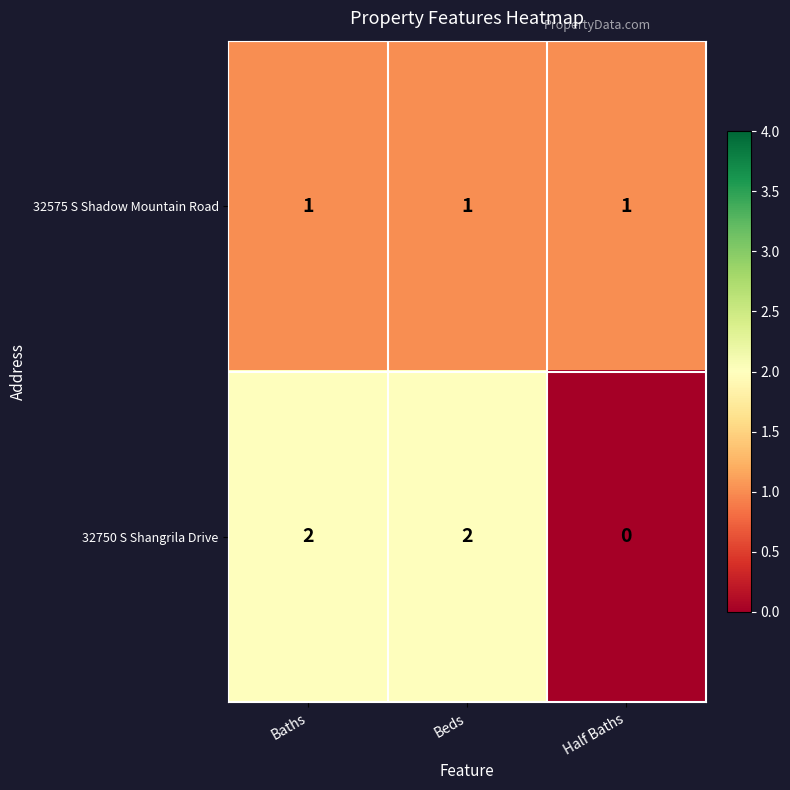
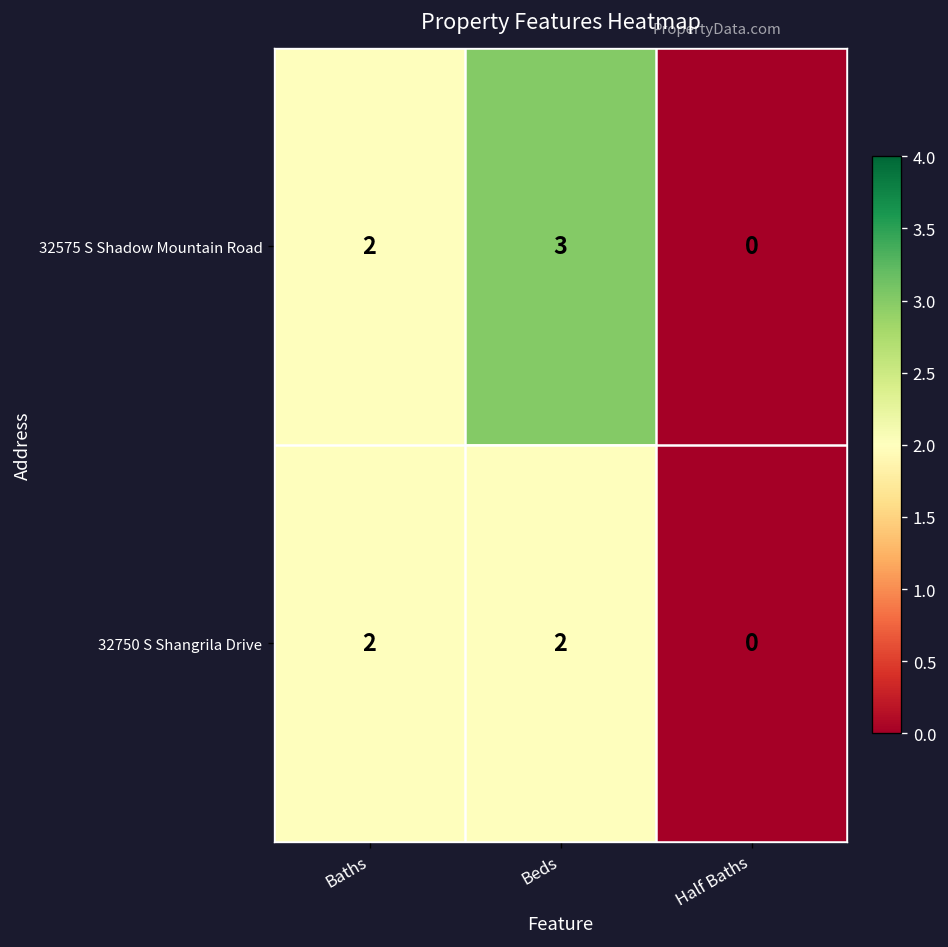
  {
    "32575 S Shadow Mountain Road": {
-     "Baths": 1,
-     "Beds": 1,
-     "Half Baths": 1
+     "Baths": 2,
+     "Beds": 3,
+     "Half Baths": 0
    },
    "32750 S Shangrila Drive": {
      "Baths": 2,
      "Beds": 2,
      "Half Baths": 0
    }
  }
